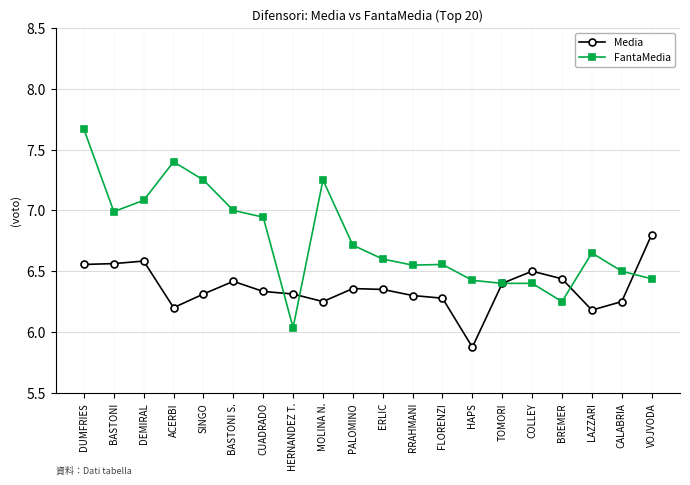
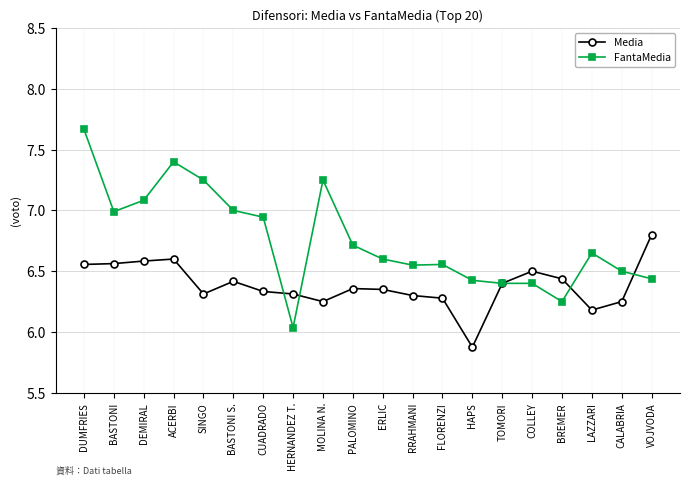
  {
    "Media": {
      "DUMFRIES": 6.56,
      "BASTONI": 6.56,
      "DEMIRAL": 6.6,
-     "ACERBI": 6.2,
+     "ACERBI": 6.6,
      "SINGO": 6.3,
      "BASTONI S.": 6.4,
      "CUADRADO": 6.33,
      "HERNANDEZ T.": 6.3,
      "MOLINA N.": 6.25,
      "PALOMINO": 6.36,
      "ERLIC": 6.35,
      "RRAHMANI": 6.3,
      "FLORENZI": 6.28,
      "HAPS": 5.88,
      "COLLEY": 6.5,
      "BREMER": 6.44,
      "LAZZARI": 6.2,
      "CALABRIA": 6.25,
      "VOJVODA": 6.8
    },
    "FantaMedia": {
      "DUMFRIES": 7.67,
      "BASTONI": 7.0,
      "DEMIRAL": 7.1,
      "ACERBI": 7.4,
      "SINGO": 7.25,
      "BASTONI S.": 7.0,
      "CUADRADO": 6.94,
      "HERNANDEZ T.": 6.04,
      "MOLINA N.": 7.25,
      "PALOMINO": 6.7,
      "ERLIC": 6.6,
      "RRAHMANI": 6.55,
      "FLORENZI": 6.56,
      "HAPS": 6.43,
      "COLLEY": 6.4,
      "BREMER": 6.25,
      "LAZZARI": 6.65,
      "CALABRIA": 6.5,
      "VOJVODA": 6.44
    }
  }
